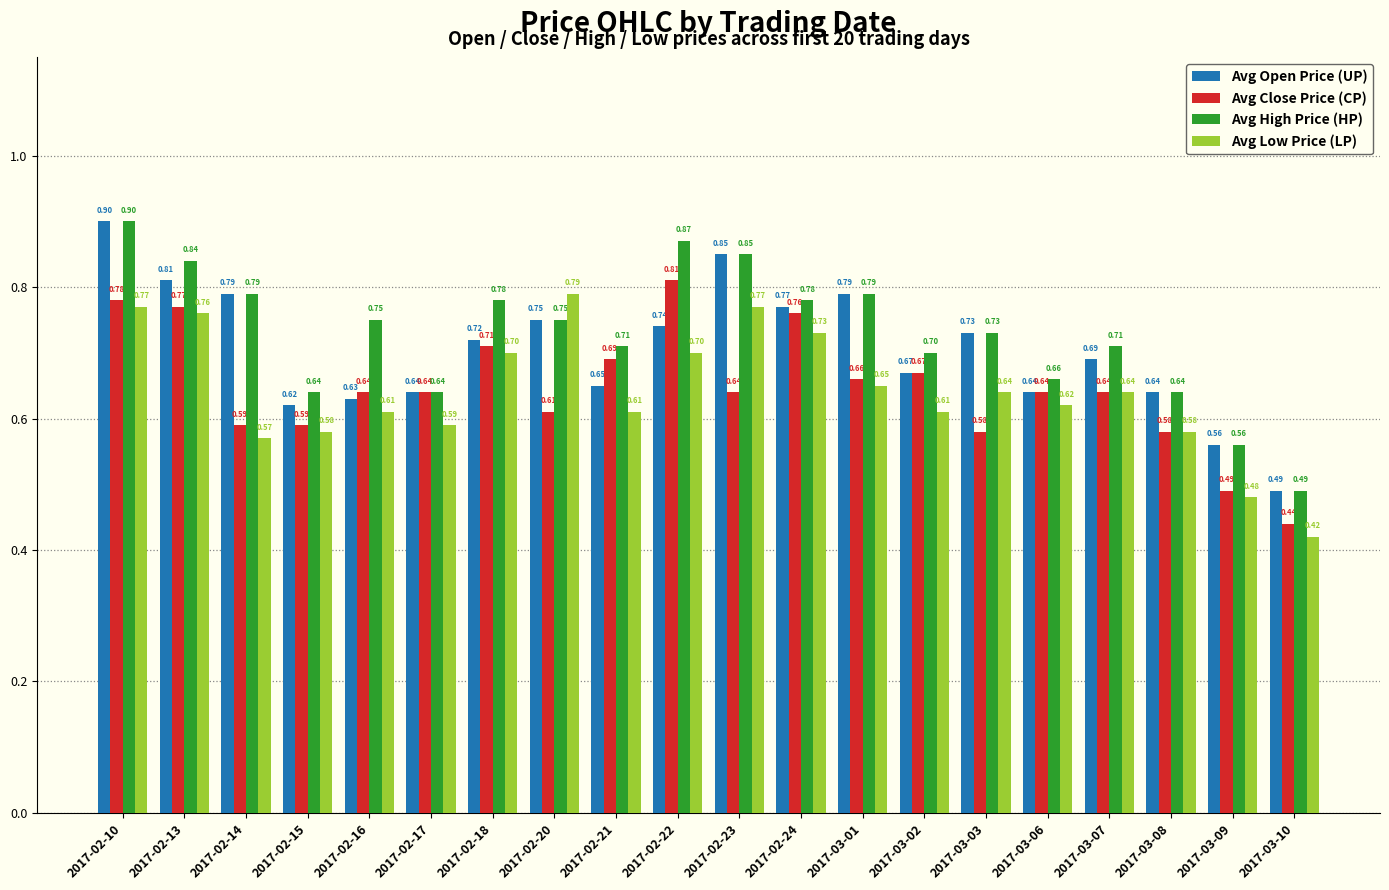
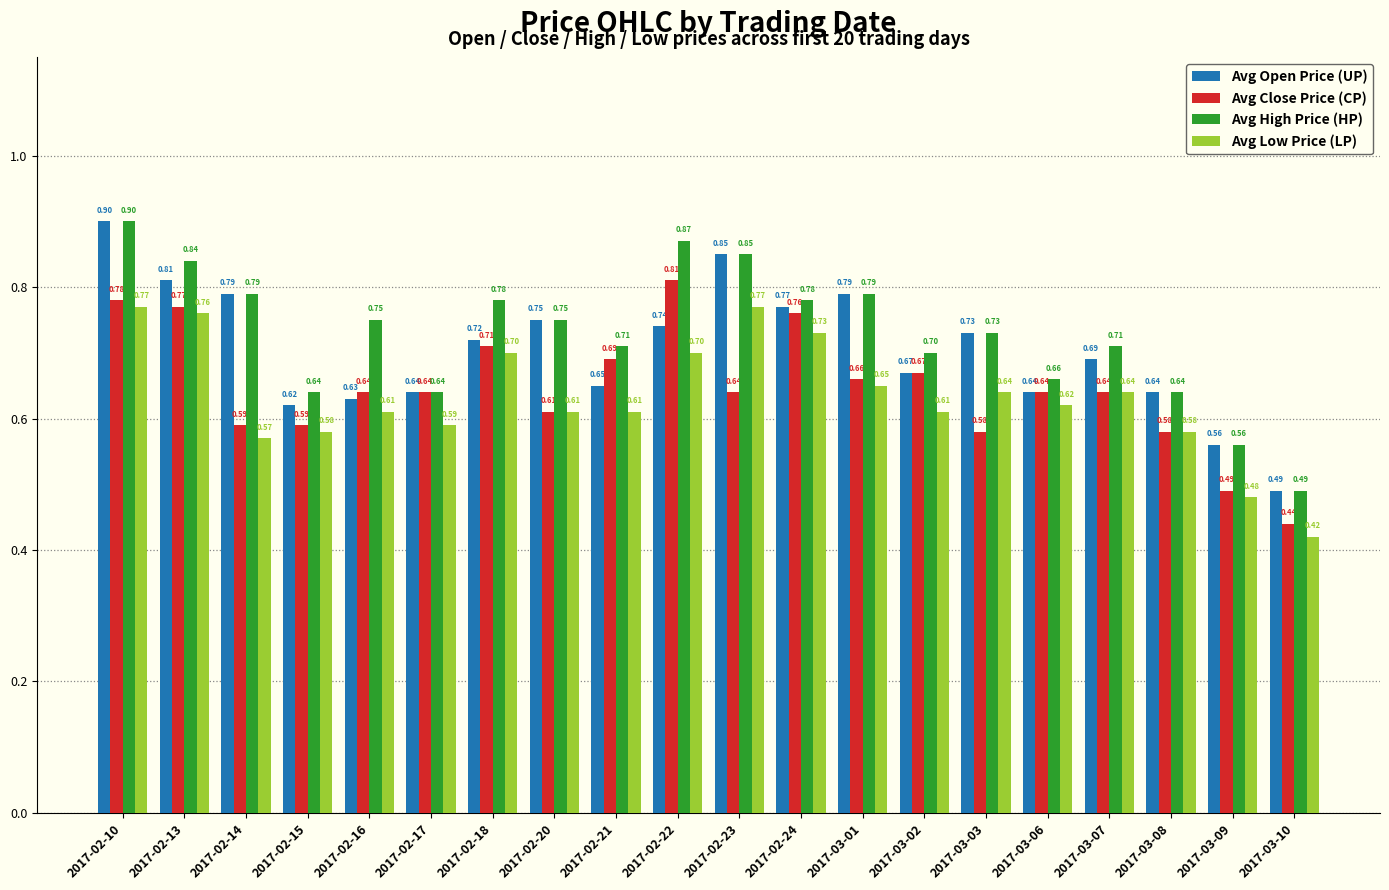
  {
    "Avg Open Price (UP)": {
      "2017-02-10": 0.90,
      "2017-02-13": 0.81,
      "2017-02-14": 0.79,
      "2017-02-15": 0.62,
      "2017-02-16": 0.63,
      "2017-02-18": 0.72,
      "2017-02-20": 0.75,
      "2017-02-21": 0.65,
      "2017-02-22": 0.74,
      "2017-02-23": 0.85,
      "2017-02-24": 0.77,
      "2017-03-01": 0.79,
      "2017-03-03": 0.73,
      "2017-03-07": 0.69,
      "2017-03-08": 0.64,
      "2017-03-09": 0.56,
      "2017-03-10": 0.49
    },
    "Avg Close Price (CP)": {
      "2017-02-10": 0.78,
      "2017-02-13": 0.77,
      "2017-02-14": 0.59,
      "2017-02-15": 0.59,
      "2017-02-16": 0.64,
      "2017-02-18": 0.71,
      "2017-02-20": 0.61,
      "2017-02-21": 0.69,
      "2017-02-22": 0.81,
      "2017-02-23": 0.64,
      "2017-02-24": 0.76,
      "2017-03-01": 0.66,
      "2017-03-03": 0.58,
      "2017-03-07": 0.64,
      "2017-03-08": 0.58,
      "2017-03-09": 0.49,
      "2017-03-10": 0.44
    },
    "Avg High Price (HP)": {
      "2017-02-10": 0.90,
      "2017-02-13": 0.84,
      "2017-02-14": 0.79,
      "2017-02-15": 0.64,
      "2017-02-16": 0.75,
      "2017-02-18": 0.78,
      "2017-02-20": 0.75,
      "2017-02-21": 0.71,
      "2017-02-22": 0.87,
      "2017-02-23": 0.85,
      "2017-02-24": 0.78,
      "2017-03-01": 0.79,
      "2017-03-02": 0.70,
      "2017-03-03": 0.73,
      "2017-03-06": 0.66,
      "2017-03-07": 0.71,
      "2017-03-08": 0.64,
      "2017-03-09": 0.56,
      "2017-03-10": 0.49
    },
    "Avg Low Price (LP)": {
      "2017-02-10": 0.77,
      "2017-02-13": 0.76,
      "2017-02-14": 0.57,
      "2017-02-15": 0.58,
      "2017-02-16": 0.61,
      "2017-02-17": 0.59,
      "2017-02-18": 0.70,
-     "2017-02-20": 0.79,
+     "2017-02-20": 0.61,
      "2017-02-21": 0.61,
      "2017-02-22": 0.70,
      "2017-02-23": 0.77,
      "2017-02-24": 0.73,
      "2017-03-01": 0.65,
      "2017-03-02": 0.61,
      "2017-03-03": 0.64,
      "2017-03-06": 0.62,
      "2017-03-07": 0.64,
      "2017-03-08": 0.58,
      "2017-03-09": 0.48,
      "2017-03-10": 0.42
    }
  }
